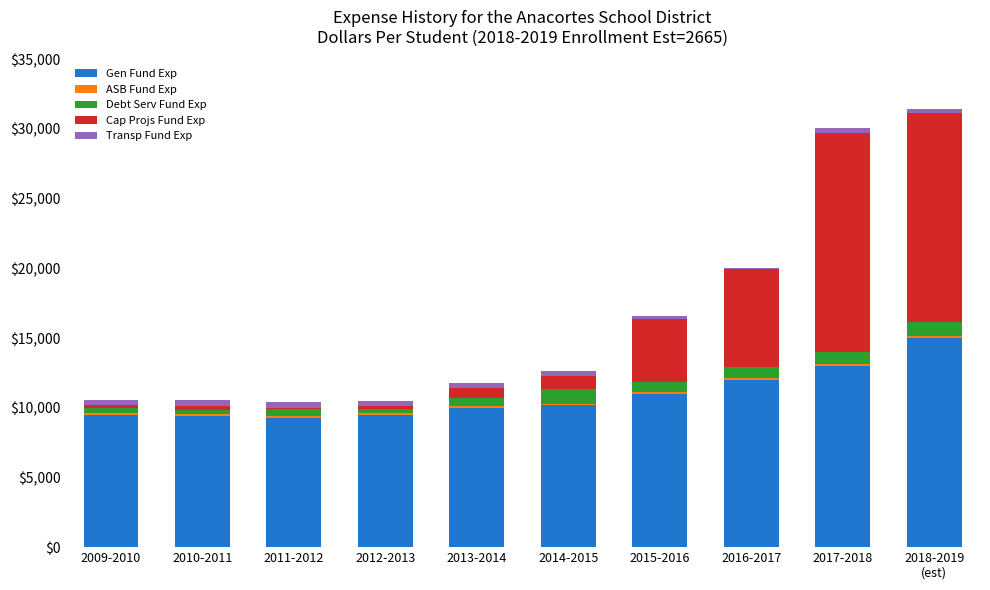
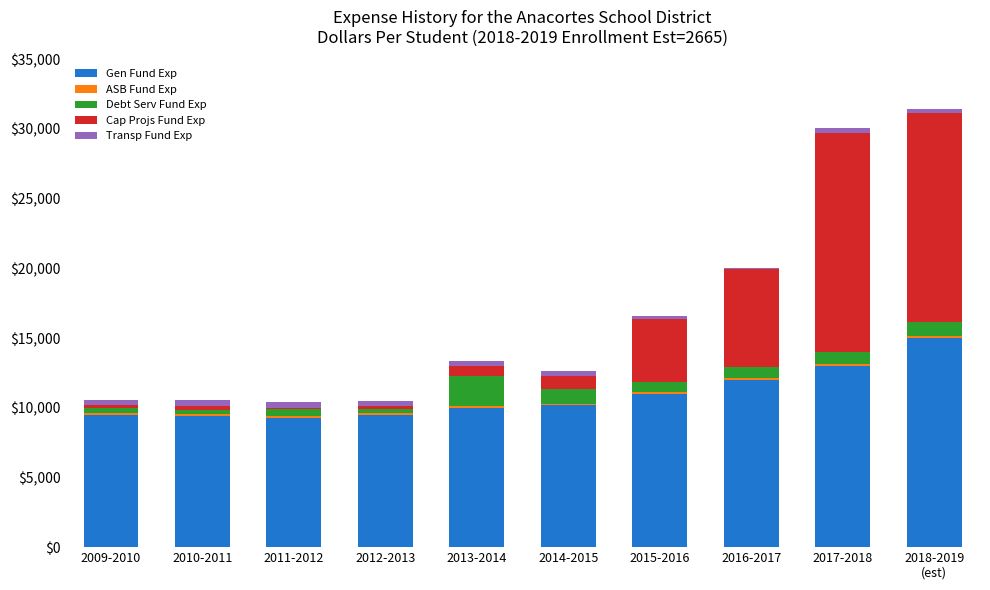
  {
    "Gen Fund Exp": {
      "2009-2010": "$9,500",
      "2010-2011": "$9,400",
      "2011-2012": "$9,300",
      "2012-2013": "$9,500",
      "2013-2014": "$10,000",
      "2014-2015": "$10,200",
      "2015-2016": "$11,000",
      "2016-2017": "$12,000",
      "2017-2018": "$13,000",
      "2018-2019 (est)": "$15,000"
    },
    "Debt Serv Fund Exp": {
      "2009-2010": "$400",
      "2010-2011": "$300",
      "2011-2012": "$500",
      "2012-2013": "$400",
-     "2013-2014": "$600",
+     "2013-2014": "$2,200",
      "2014-2015": "$1,100",
      "2015-2016": "$700",
      "2016-2017": "$800",
      "2017-2018": "$900",
      "2018-2019 (est)": "$1,000"
    },
    "Cap Projs Fund Exp": {
      "2009-2010": "$200",
      "2010-2011": "$300",
      "2012-2013": "$200",
      "2013-2014": "$700",
      "2014-2015": "$900",
      "2015-2016": "$4,500",
      "2016-2017": "$7,000",
      "2017-2018": "$15,700",
      "2018-2019 (est)": "$15,000"
    },
    "Transp Fund Exp": {
      "2009-2010": "$400",
      "2010-2011": "$400",
      "2011-2012": "$400",
      "2012-2013": "$400",
      "2013-2014": "$400",
      "2014-2015": "$400",
      "2015-2016": "$200",
      "2017-2018": "$400",
      "2018-2019 (est)": "$300"
    }
  }
